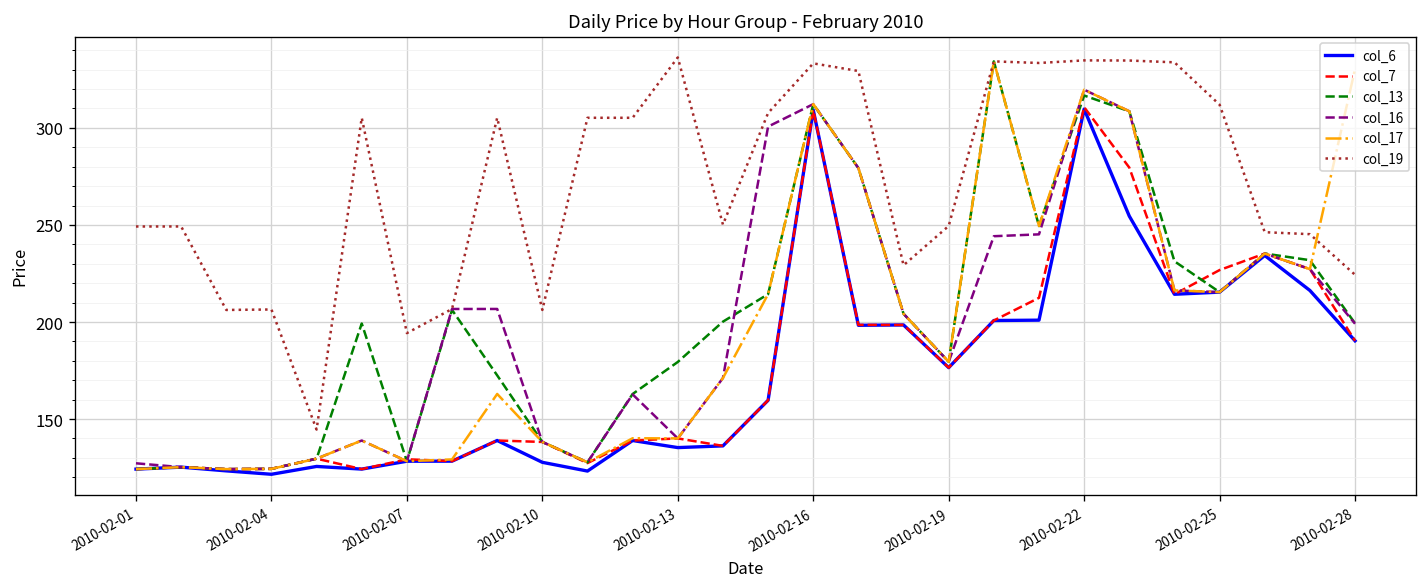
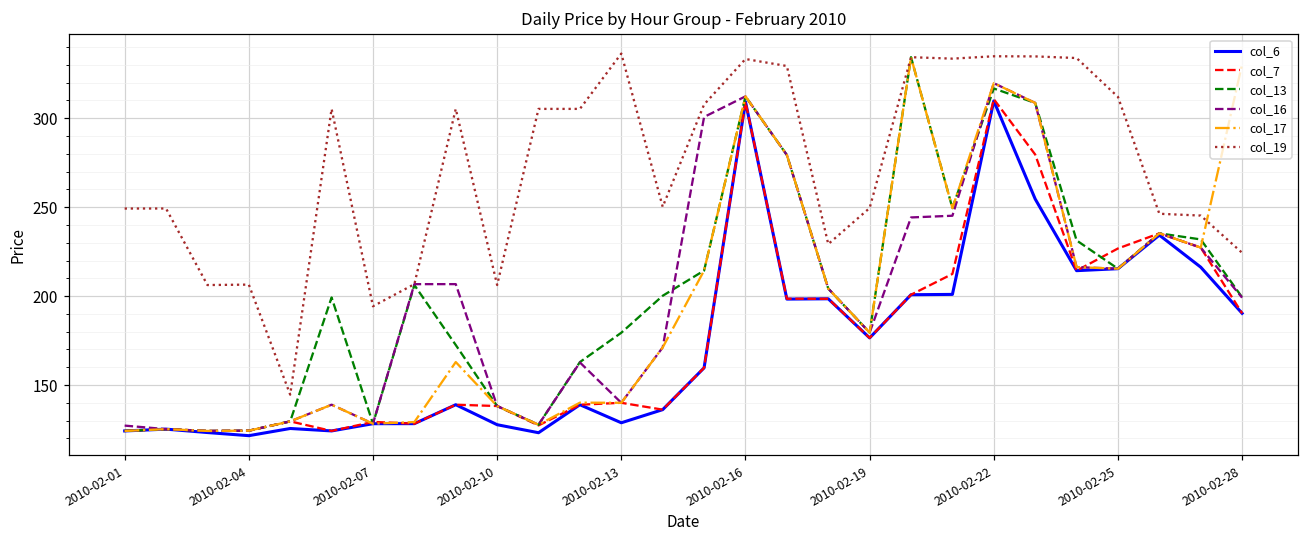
  {
    "col_6": {
      "2010-02-04": 122,
      "2010-02-10": 128,
-     "2010-02-13": 135
+     "2010-02-13": 129
    },
    "col_7": {
      "2010-02-25": 227
    },
    "col_13": {
      "2010-02-13": 179,
      "2010-02-22": 317
    },
    "col_16": {
      "2010-02-01": 127
    },
    "col_19": {
      "2010-02-01": 249,
      "2010-02-04": 206,
      "2010-02-07": 194,
      "2010-02-10": 206,
      "2010-02-13": 336,
      "2010-02-16": 333,
      "2010-02-19": 249,
      "2010-02-22": 335,
      "2010-02-25": 312,
      "2010-02-28": 224
    }
  }
